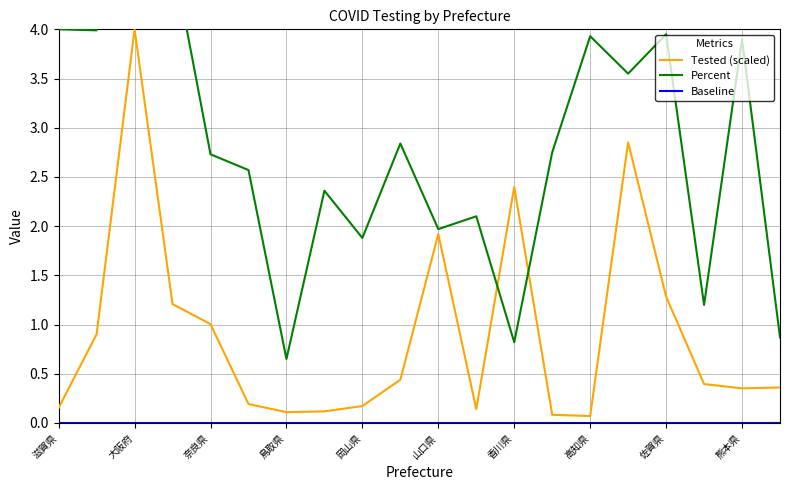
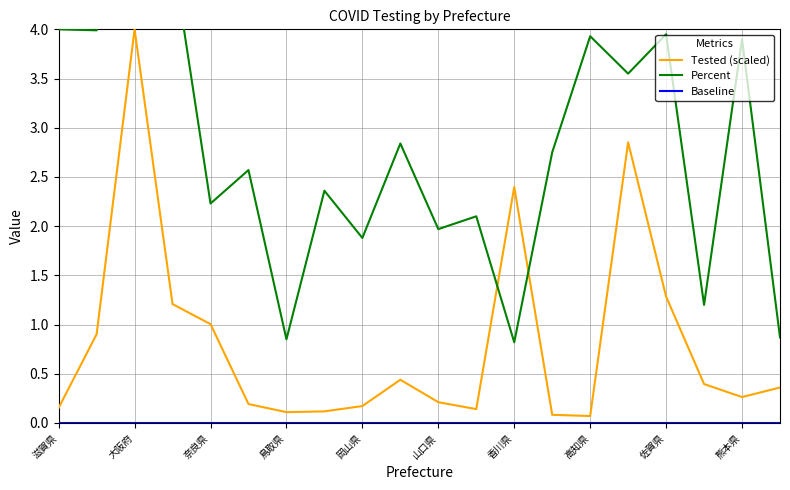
  {
    "Tested (scaled)": {
      "滋賀県": 0.2,
      "大阪府": 4.0,
      "奈良県": 1.0,
      "鳥取県": 0.1,
      "岡山県": 0.2,
-     "山口県": 1.9,
+     "山口県": 0.2,
      "香川県": 2.4,
      "高知県": 0.1,
      "佐賀県": 1.3,
-     "熊本県": 0.4
+     "熊本県": 0.3
    },
    "Percent": {
      "滋賀県": 4.0,
-     "奈良県": 2.7,
-     "鳥取県": 0.7,
+     "奈良県": 2.2,
+     "鳥取県": 0.9,
      "岡山県": 1.9,
      "山口県": 2.0,
      "香川県": 0.8,
      "高知県": 3.9,
      "佐賀県": 4.0
    },
    "Baseline": {
      "滋賀県": 0.0,
      "大阪府": 0.0,
      "奈良県": 0.0,
      "鳥取県": 0.0,
      "岡山県": 0.0,
      "山口県": 0.0,
      "香川県": 0.0,
      "高知県": 0.0,
      "佐賀県": 0.0,
      "熊本県": 0.0
    }
  }
